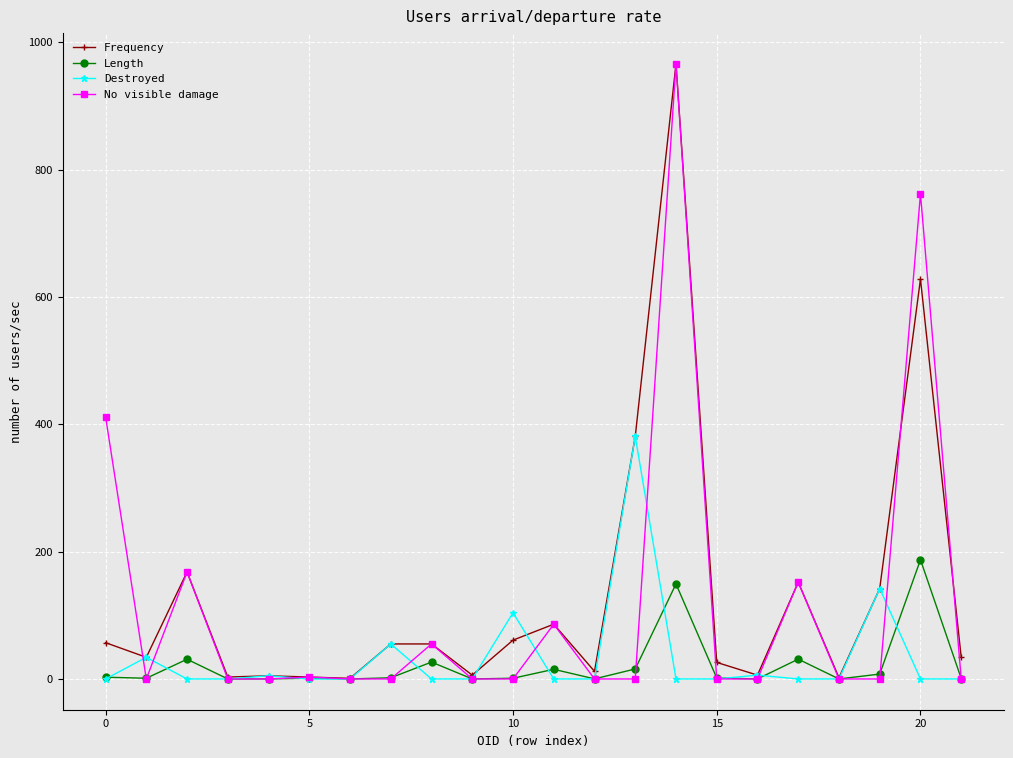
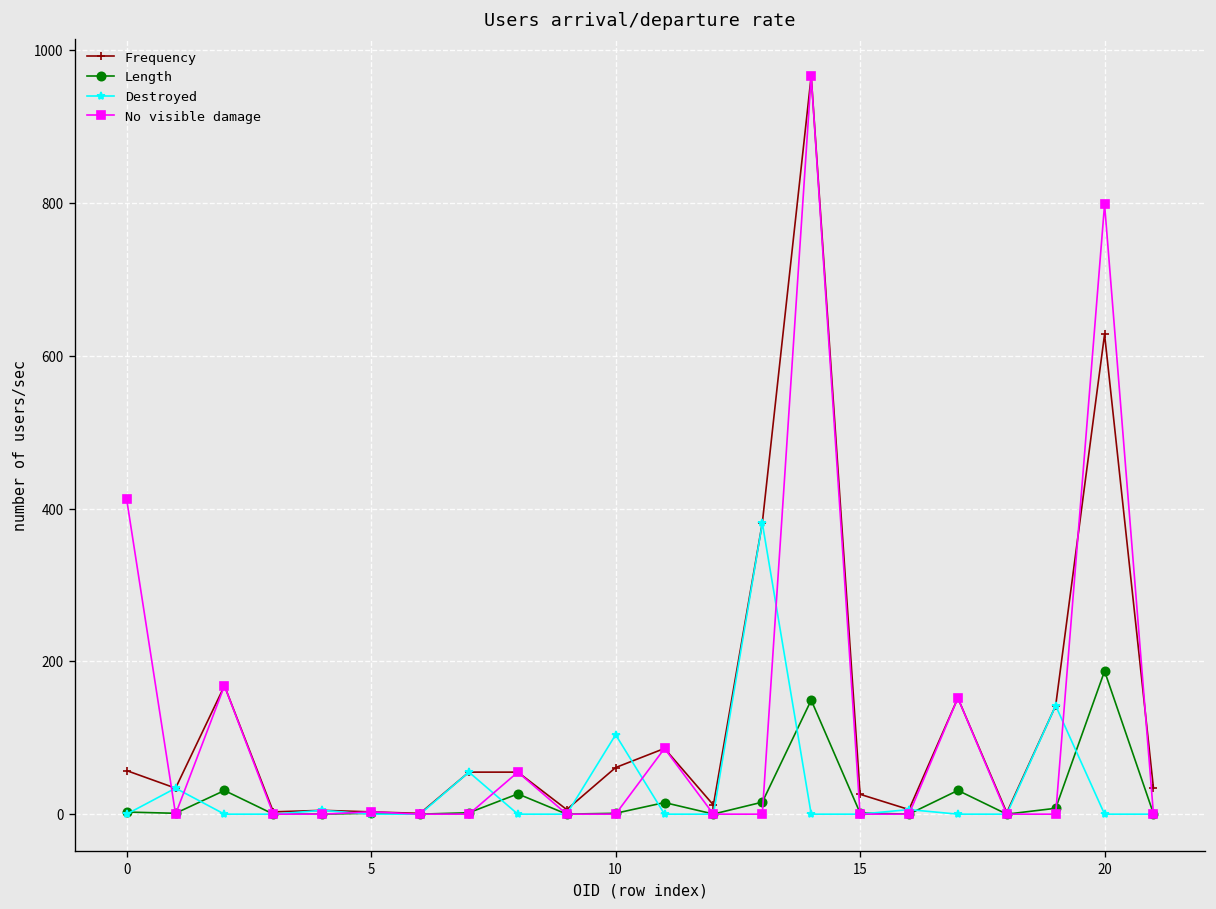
  {
    "Frequency": {
      "0": 60,
      "10": 60,
      "15": 30,
      "20": 630
    },
    "Length": {
      "20": 190
    },
    "Destroyed": {
      "10": 100,
      "20": 0
    },
    "No visible damage": {
      "0": 410,
-     "20": 760
+     "20": 800
    }
  }
